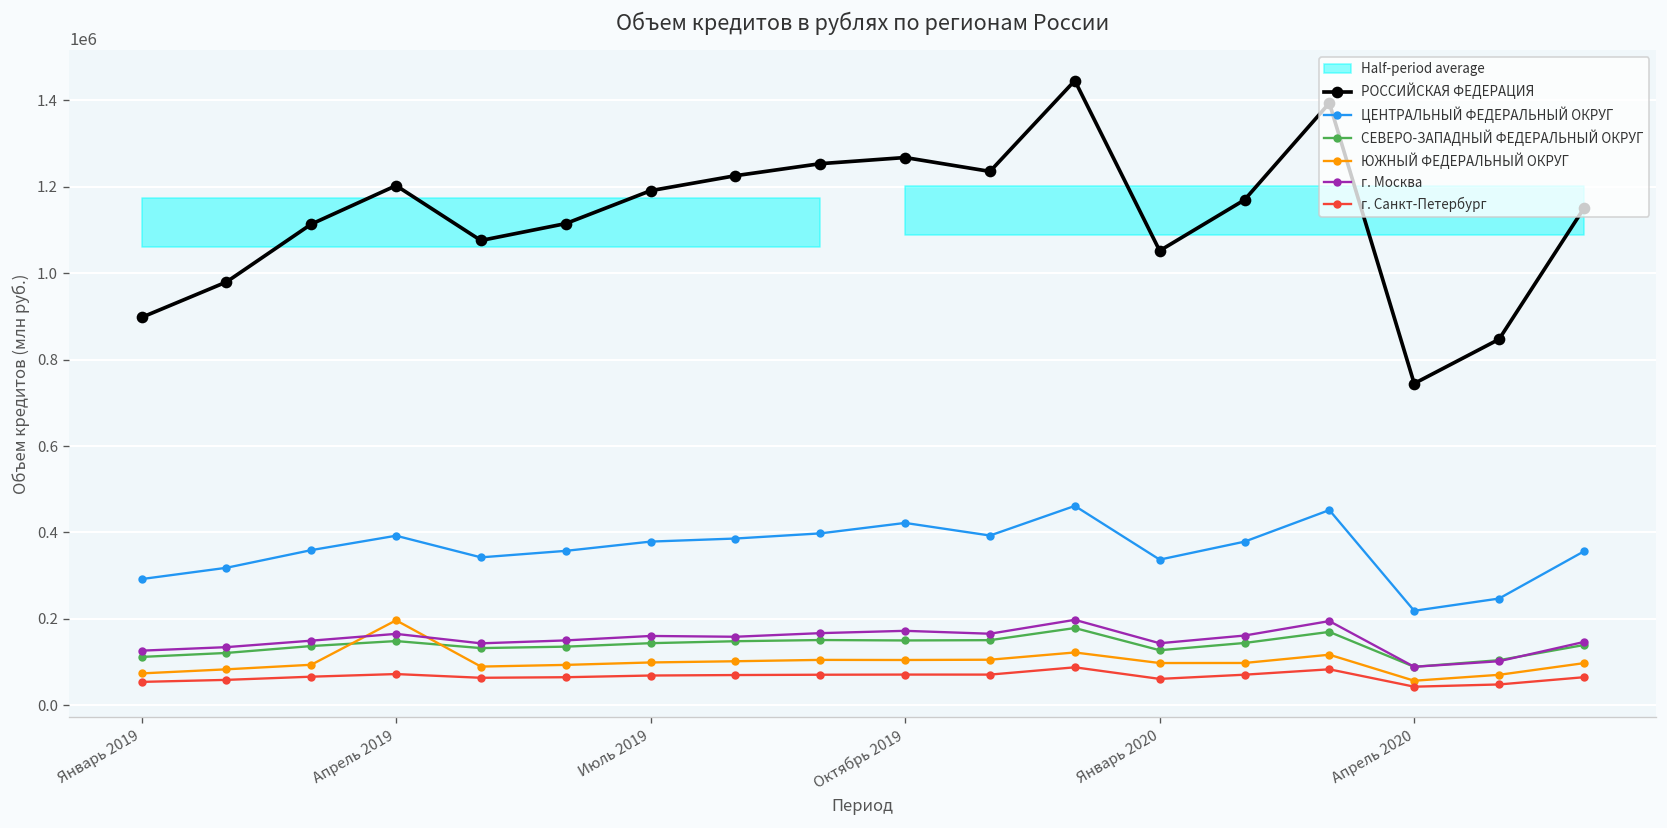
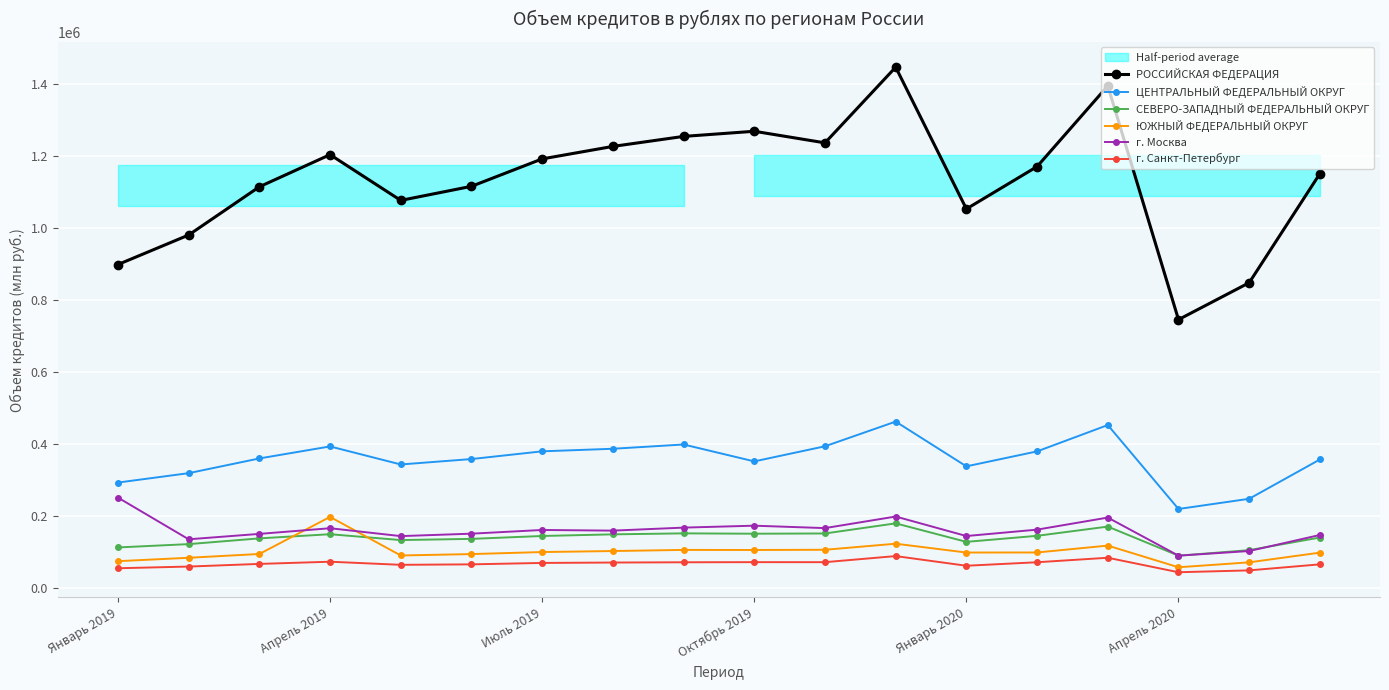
  {
    "РОССИЙСКАЯ ФЕДЕРАЦИЯ": {
      "Январь 2019": 900000,
      "Апрель 2019": 1200000,
      "Июль 2019": 1190000,
      "Октябрь 2019": 1270000,
      "Январь 2020": 1050000,
      "Апрель 2020": 740000
    },
    "ЦЕНТРАЛЬНЫЙ ФЕДЕРАЛЬНЫЙ ОКРУГ": {
      "Январь 2019": 290000,
      "Апрель 2019": 390000,
      "Июль 2019": 380000,
-     "Октябрь 2019": 420000,
+     "Октябрь 2019": 350000,
      "Январь 2020": 340000,
      "Апрель 2020": 220000
    },
    "СЕВЕРО-ЗАПАДНЫЙ ФЕДЕРАЛЬНЫЙ ОКРУГ": {
      "Январь 2019": 110000,
      "Апрель 2019": 150000,
      "Июль 2019": 140000,
      "Октябрь 2019": 150000,
      "Январь 2020": 130000
    },
    "ЮЖНЫЙ ФЕДЕРАЛЬНЫЙ ОКРУГ": {
      "Январь 2019": 70000,
      "Апрель 2019": 200000,
      "Июль 2019": 100000,
      "Октябрь 2019": 100000,
      "Январь 2020": 100000,
      "Апрель 2020": 60000
    },
    "г. Москва": {
-     "Январь 2019": 130000,
+     "Январь 2019": 250000,
      "Апрель 2019": 170000,
      "Июль 2019": 160000,
      "Октябрь 2019": 170000,
      "Январь 2020": 140000
    },
    "г. Санкт-Петербург": {
      "Январь 2019": 50000,
      "Апрель 2019": 70000,
      "Июль 2019": 70000,
      "Октябрь 2019": 70000,
      "Январь 2020": 60000,
      "Апрель 2020": 40000
    }
  }
